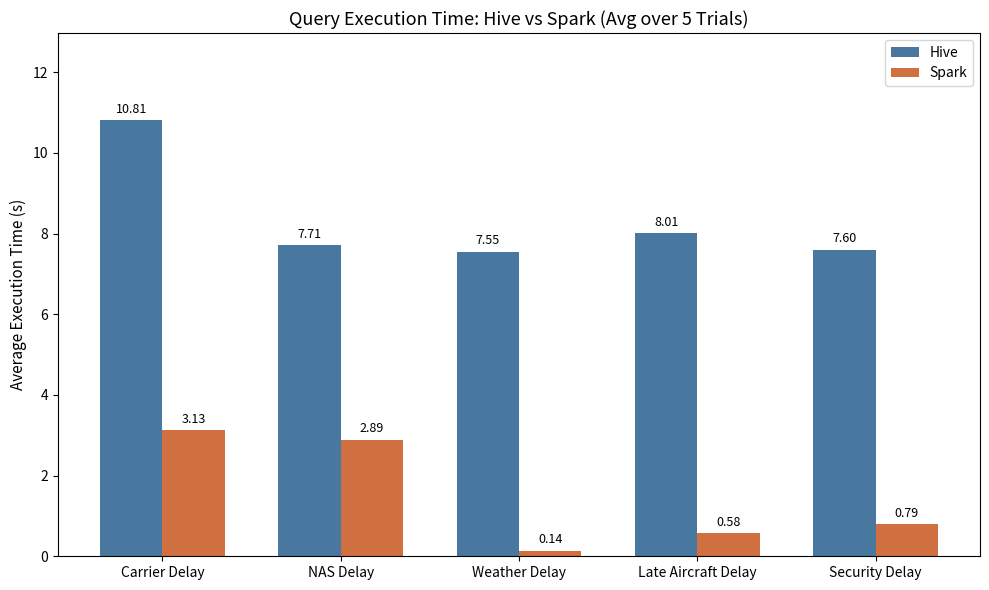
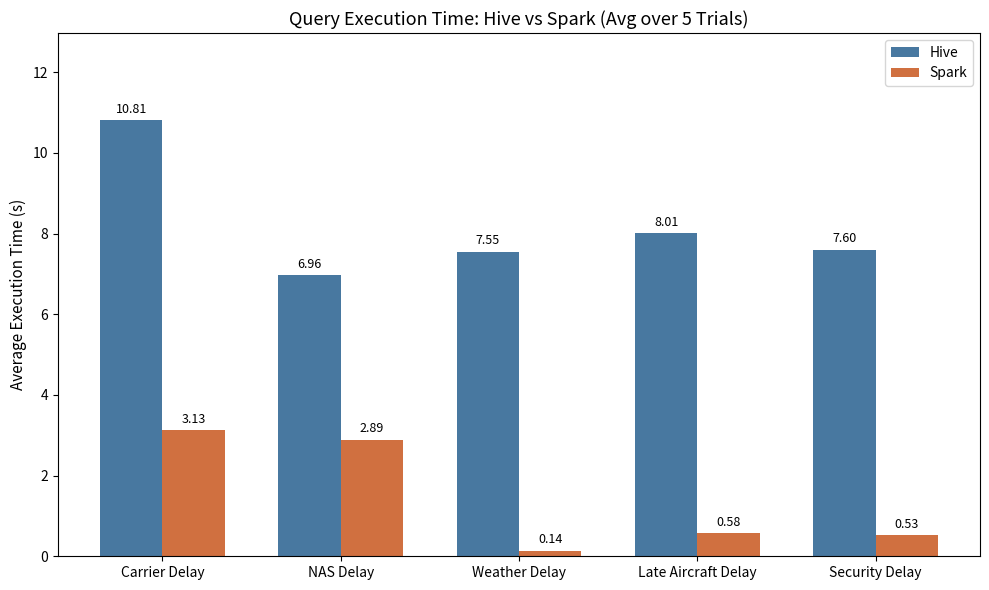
  {
    "Hive": {
      "Carrier Delay": 10.81,
-     "NAS Delay": 7.71,
+     "NAS Delay": 6.96,
      "Weather Delay": 7.55,
      "Late Aircraft Delay": 8.01,
      "Security Delay": 7.60
    },
    "Spark": {
      "Carrier Delay": 3.13,
      "NAS Delay": 2.89,
      "Weather Delay": 0.14,
      "Late Aircraft Delay": 0.58,
-     "Security Delay": 0.79
+     "Security Delay": 0.53
    }
  }
